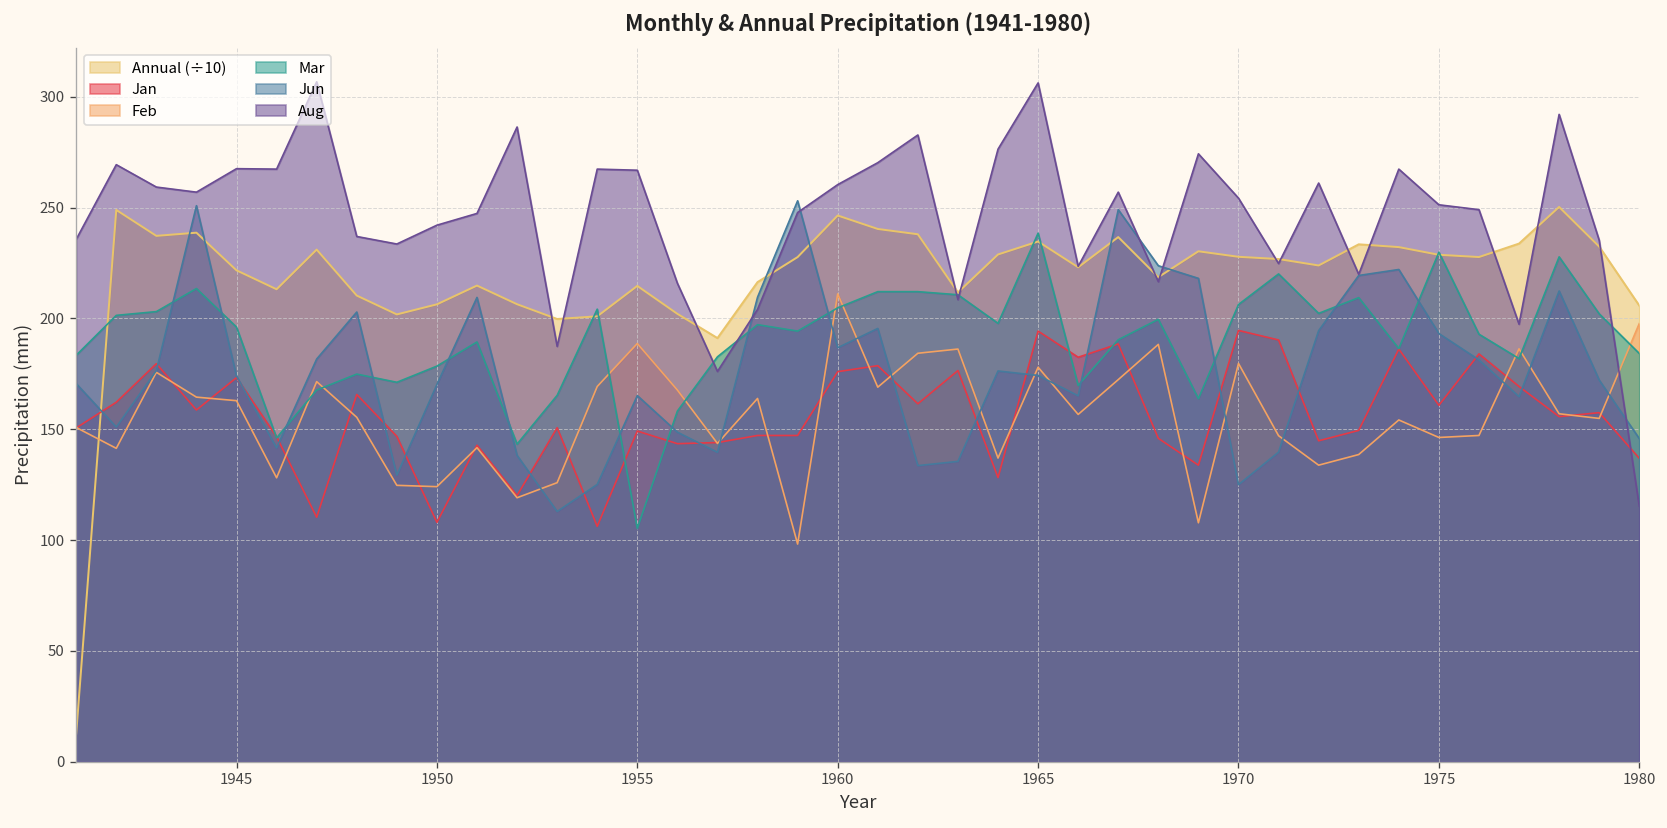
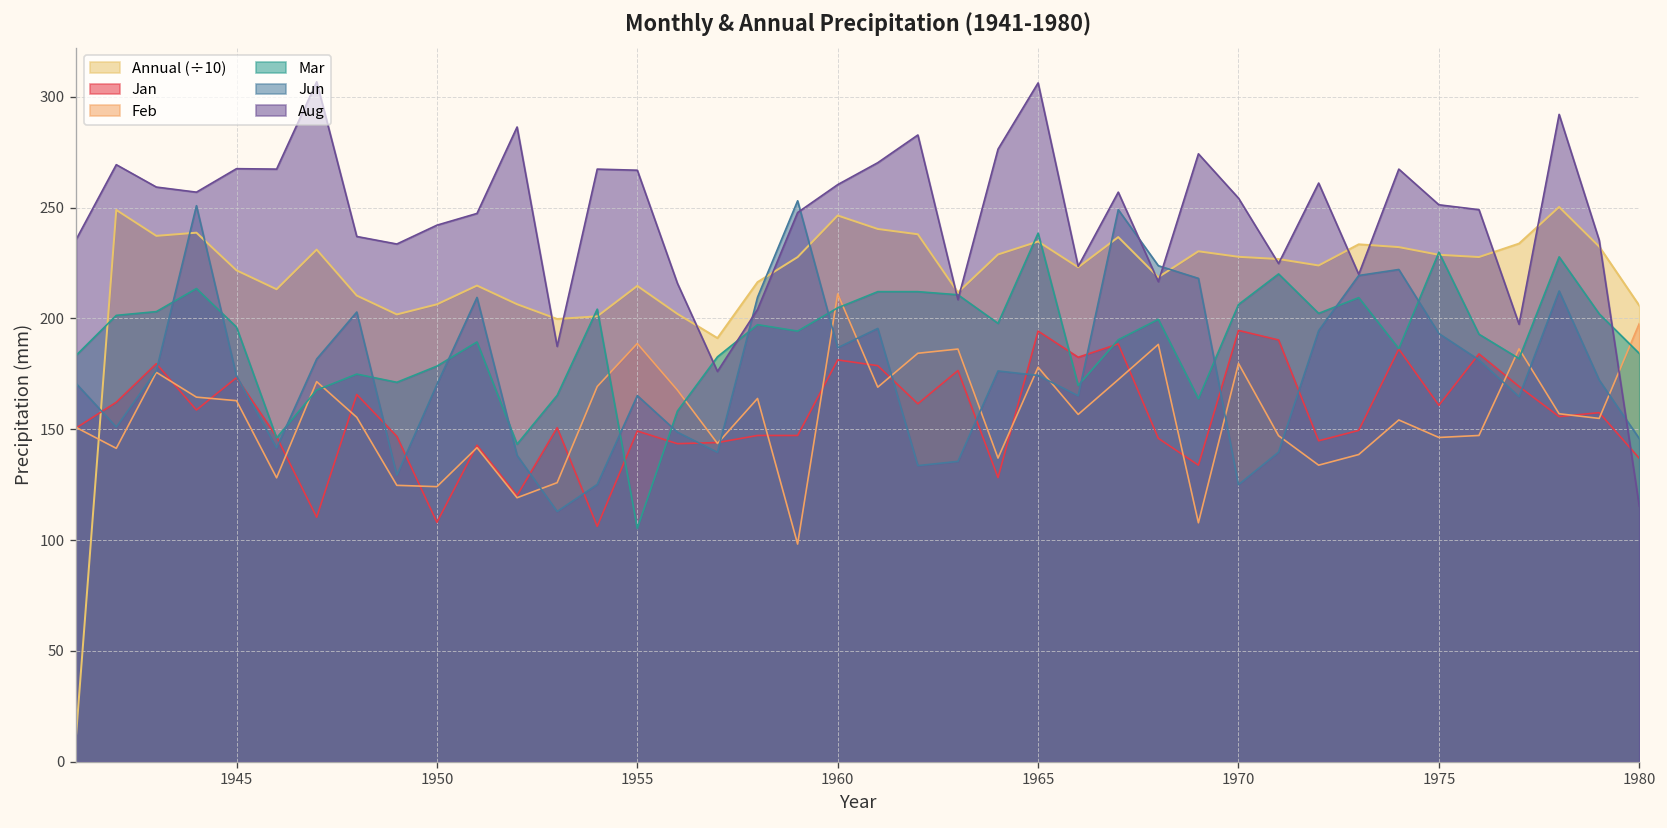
  {
    "Jan": {
      "1950": 108,
      "1955": 149,
-     "1960": 176,
+     "1960": 181,
      "1965": 194,
      "1970": 195,
      "1975": 161,
      "1980": 137
    }
  }
